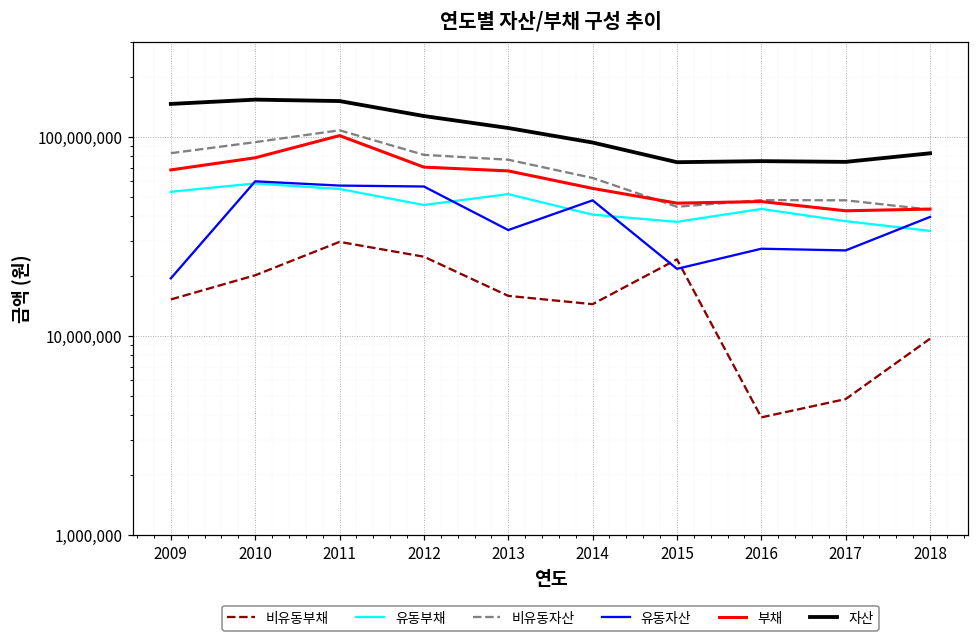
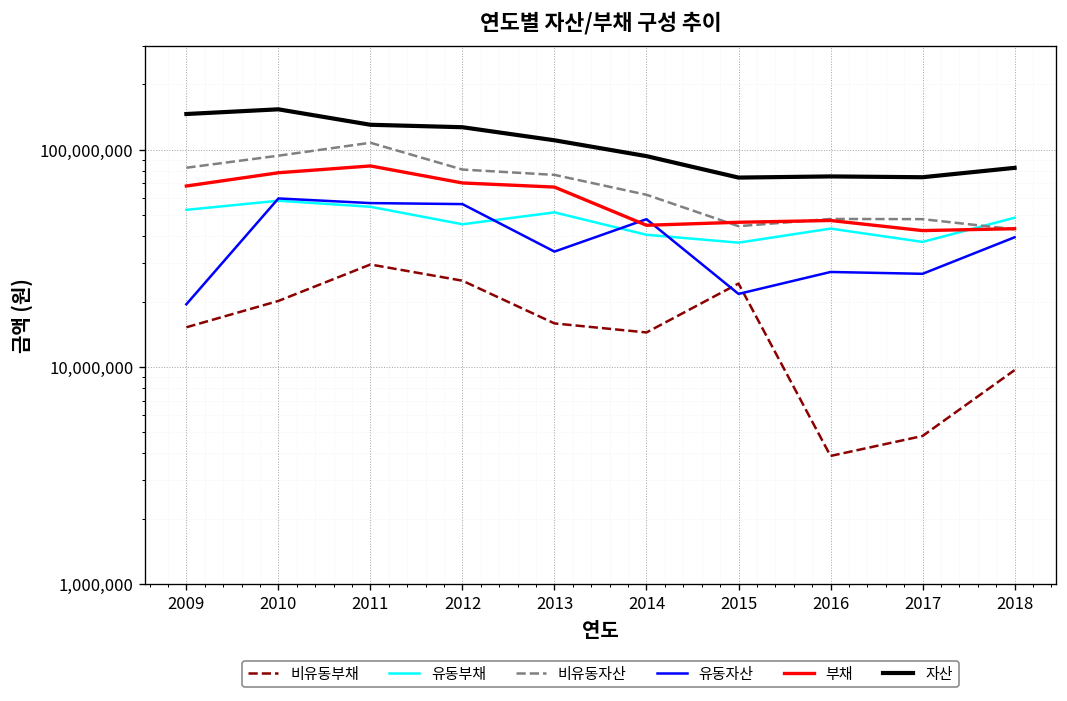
  {
    "비유동부채": {
      "2009": "15,000,000",
      "2010": "20,000,000",
      "2011": "30,000,000",
      "2012": "25,000,000",
      "2013": "16,000,000",
      "2014": "14,000,000",
      "2015": "24,000,000",
      "2016": "3,900,000",
      "2017": "4,800,000",
      "2018": "10,000,000"
    },
    "유동부채": {
      "2009": "53,000,000",
      "2011": "55,000,000",
      "2012": "45,000,000",
      "2013": "52,000,000",
      "2014": "41,000,000",
      "2015": "37,000,000",
      "2016": "43,000,000",
      "2017": "38,000,000",
-     "2018": "34,000,000"
+     "2018": "49,000,000"
    },
    "비유동자산": {
      "2009": "80,000,000",
      "2010": "90,000,000",
      "2011": "110,000,000",
      "2012": "80,000,000",
      "2013": "77,000,000",
      "2014": "62,000,000",
      "2015": "44,000,000",
      "2017": "48,000,000"
    },
    "유동자산": {
      "2009": "19,000,000",
      "2011": "57,000,000",
      "2012": "56,000,000",
      "2013": "34,000,000",
      "2014": "48,000,000",
      "2015": "22,000,000",
      "2016": "27,000,000",
      "2017": "27,000,000",
      "2018": "40,000,000"
    },
    "부채": {
      "2009": "68,000,000",
      "2010": "78,000,000",
-     "2011": "100,000,000",
+     "2011": "80,000,000",
      "2012": "70,000,000",
      "2013": "67,000,000",
-     "2014": "55,000,000",
+     "2014": "45,000,000",
      "2015": "46,000,000",
      "2017": "42,000,000"
    },
    "자산": {
      "2009": "150,000,000",
      "2010": "150,000,000",
-     "2011": "150,000,000",
+     "2011": "130,000,000",
      "2012": "130,000,000",
      "2013": "110,000,000",
      "2014": "90,000,000",
      "2015": "75,000,000",
      "2016": "75,000,000",
      "2017": "75,000,000",
      "2018": "80,000,000"
    }
  }
